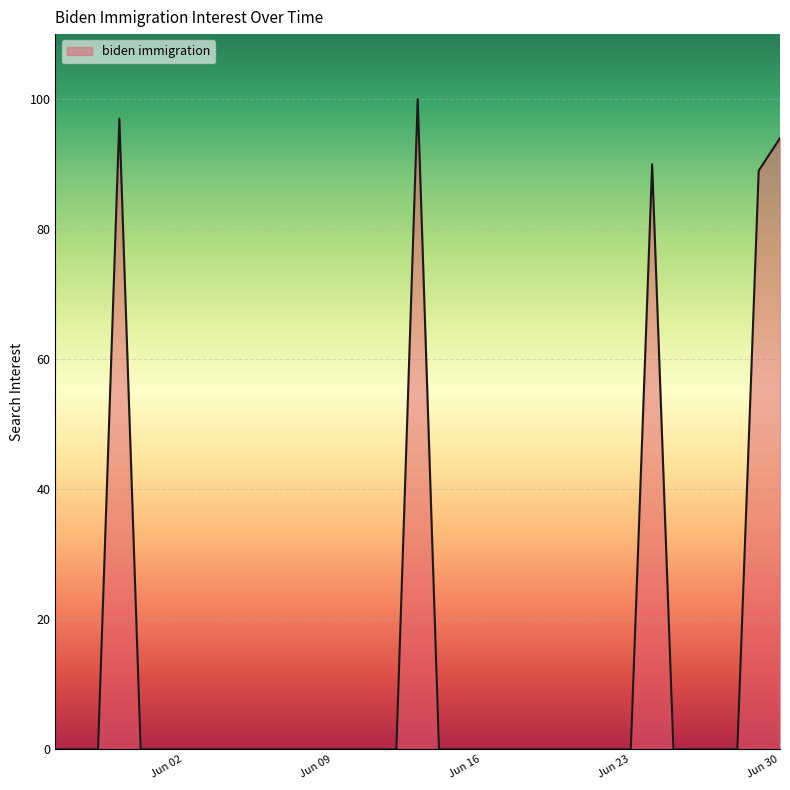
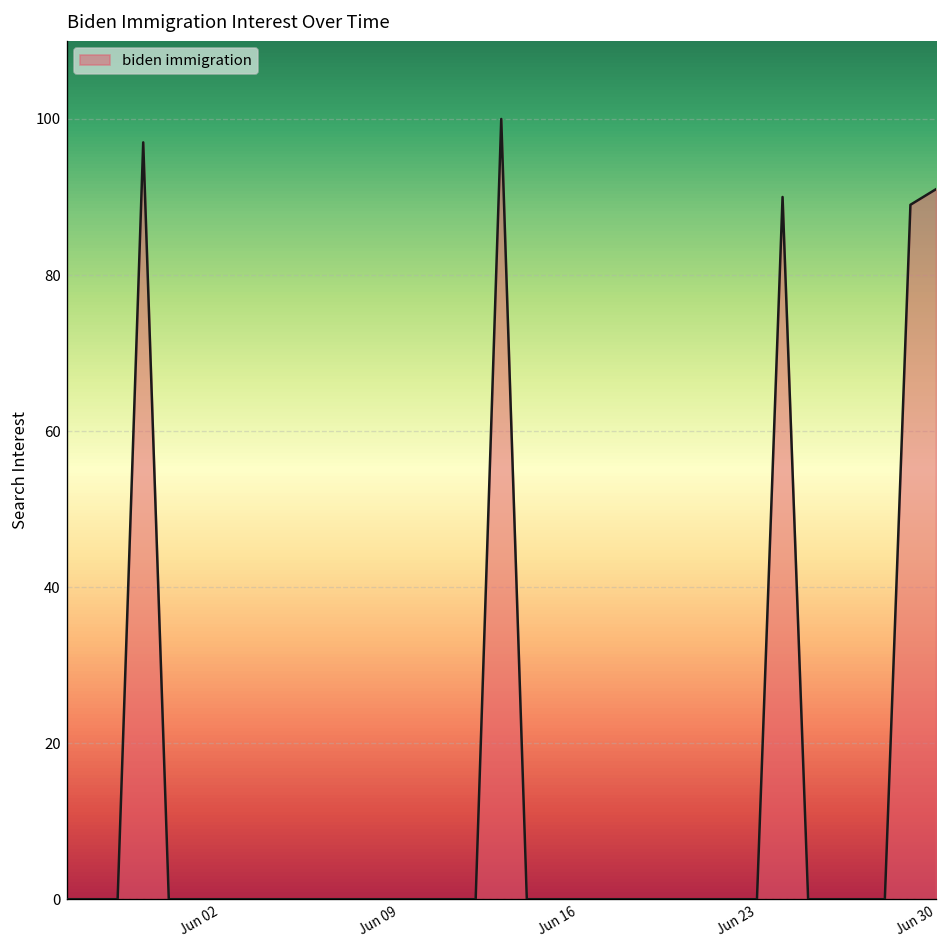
  {
    "Jun 02": 0,
    "Jun 09": 0,
    "Jun 16": 0,
    "Jun 23": 0,
-   "Jun 30": 94
+   "Jun 30": 91
  }
